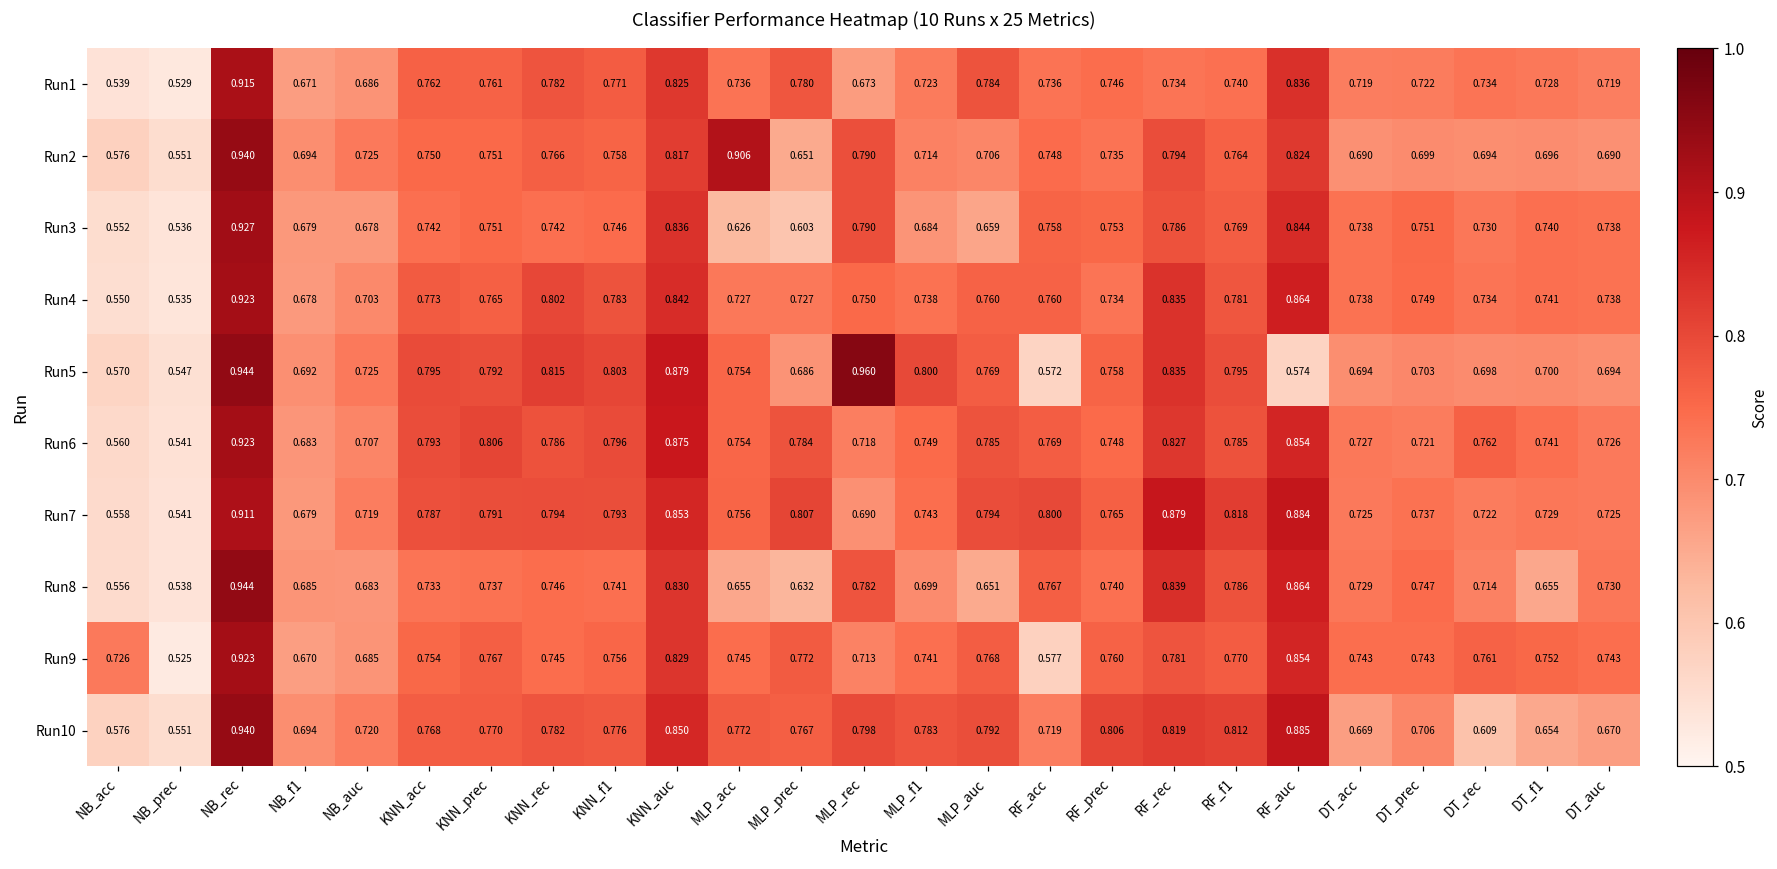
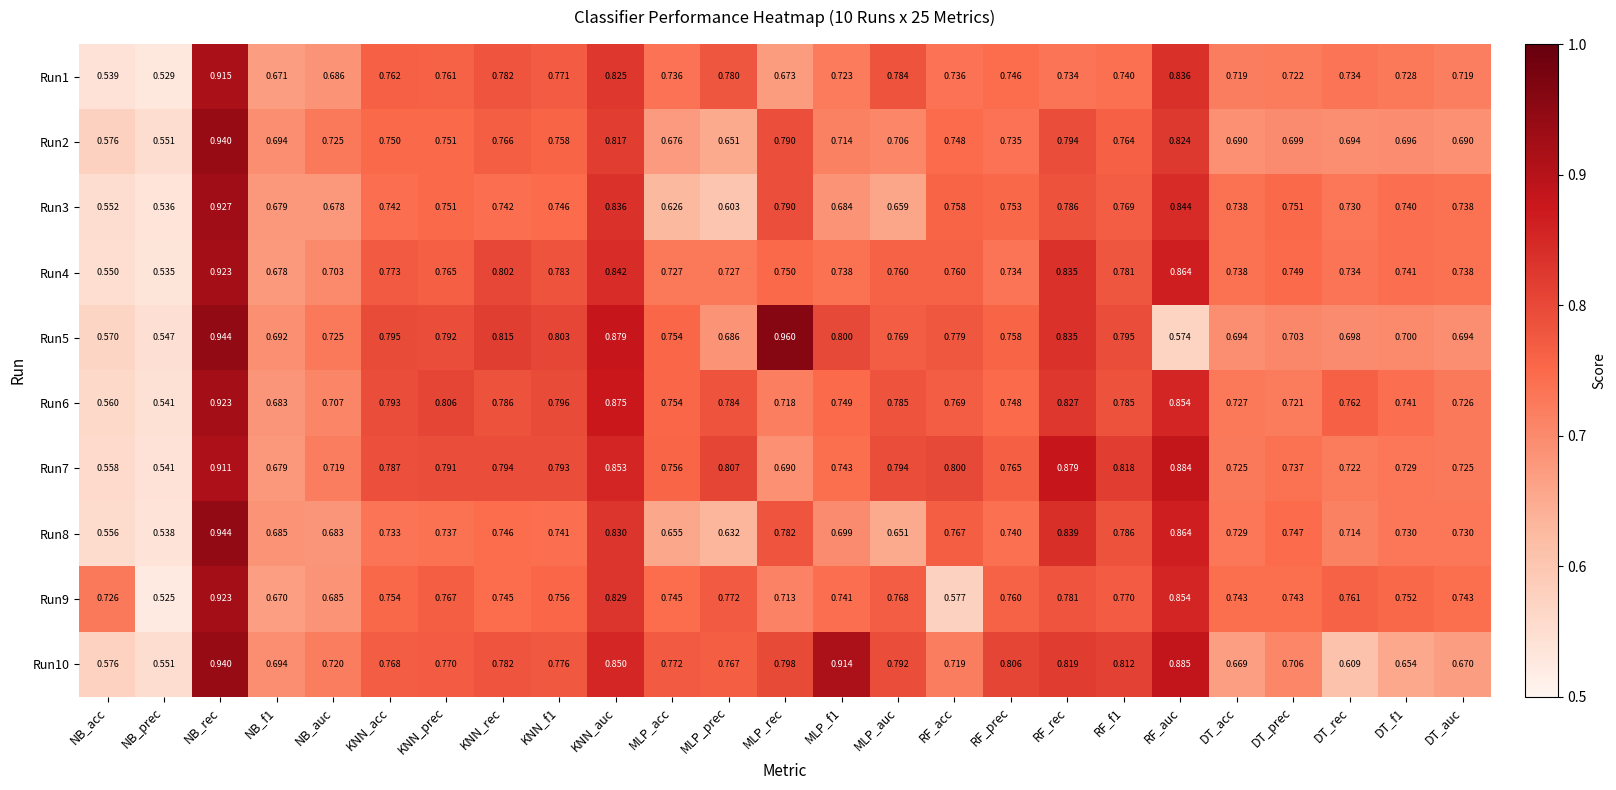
  {
    "Run2": {
      "NB_acc": 0.576,
      "NB_prec": 0.551,
      "NB_rec": 0.940,
      "NB_f1": 0.694,
      "NB_auc": 0.725,
      "KNN_acc": 0.750,
      "KNN_prec": 0.751,
      "KNN_rec": 0.766,
      "KNN_f1": 0.758,
      "KNN_auc": 0.817,
-     "MLP_acc": 0.906,
+     "MLP_acc": 0.676,
      "MLP_prec": 0.651,
      "MLP_rec": 0.790,
      "MLP_f1": 0.714,
      "MLP_auc": 0.706,
      "RF_acc": 0.748,
      "RF_prec": 0.735,
      "RF_rec": 0.794,
      "RF_f1": 0.764,
      "RF_auc": 0.824,
      "DT_acc": 0.690,
      "DT_prec": 0.699,
      "DT_rec": 0.694,
      "DT_f1": 0.696,
      "DT_auc": 0.690
    },
    "Run5": {
      "NB_acc": 0.570,
      "NB_prec": 0.547,
      "NB_rec": 0.944,
      "NB_f1": 0.692,
      "NB_auc": 0.725,
      "KNN_acc": 0.795,
      "KNN_prec": 0.792,
      "KNN_rec": 0.815,
      "KNN_f1": 0.803,
      "KNN_auc": 0.879,
      "MLP_acc": 0.754,
      "MLP_prec": 0.686,
      "MLP_rec": 0.960,
      "MLP_f1": 0.800,
      "MLP_auc": 0.769,
-     "RF_acc": 0.572,
+     "RF_acc": 0.779,
      "RF_prec": 0.758,
      "RF_rec": 0.835,
      "RF_f1": 0.795,
      "RF_auc": 0.574,
      "DT_acc": 0.694,
      "DT_prec": 0.703,
      "DT_rec": 0.698,
      "DT_f1": 0.700,
      "DT_auc": 0.694
    },
    "Run8": {
      "NB_acc": 0.556,
      "NB_prec": 0.538,
      "NB_rec": 0.944,
      "NB_f1": 0.685,
      "NB_auc": 0.683,
      "KNN_acc": 0.733,
      "KNN_prec": 0.737,
      "KNN_rec": 0.746,
      "KNN_f1": 0.741,
      "KNN_auc": 0.830,
      "MLP_acc": 0.655,
      "MLP_prec": 0.632,
      "MLP_rec": 0.782,
      "MLP_f1": 0.699,
      "MLP_auc": 0.651,
      "RF_acc": 0.767,
      "RF_prec": 0.740,
      "RF_rec": 0.839,
      "RF_f1": 0.786,
      "RF_auc": 0.864,
      "DT_acc": 0.729,
      "DT_prec": 0.747,
      "DT_rec": 0.714,
-     "DT_f1": 0.655,
+     "DT_f1": 0.730,
      "DT_auc": 0.730
    },
    "Run10": {
      "NB_acc": 0.576,
      "NB_prec": 0.551,
      "NB_rec": 0.940,
      "NB_f1": 0.694,
      "NB_auc": 0.720,
      "KNN_acc": 0.768,
      "KNN_prec": 0.770,
      "KNN_rec": 0.782,
      "KNN_f1": 0.776,
      "KNN_auc": 0.850,
      "MLP_acc": 0.772,
      "MLP_prec": 0.767,
      "MLP_rec": 0.798,
-     "MLP_f1": 0.783,
+     "MLP_f1": 0.914,
      "MLP_auc": 0.792,
      "RF_acc": 0.719,
      "RF_prec": 0.806,
      "RF_rec": 0.819,
      "RF_f1": 0.812,
      "RF_auc": 0.885,
      "DT_acc": 0.669,
      "DT_prec": 0.706,
      "DT_rec": 0.609,
      "DT_f1": 0.654,
      "DT_auc": 0.670
    }
  }
